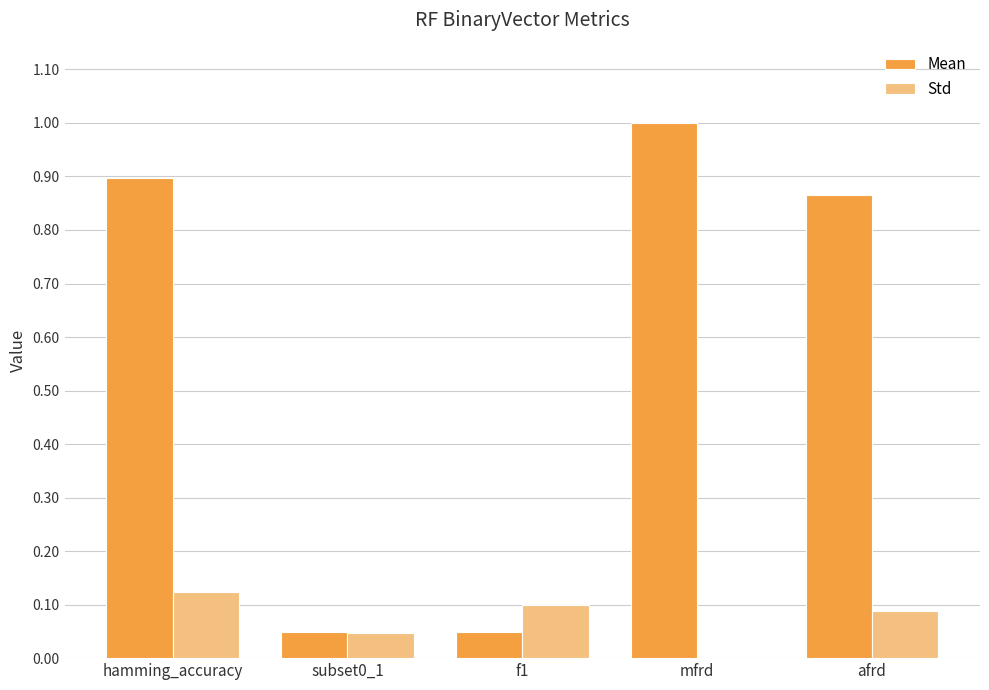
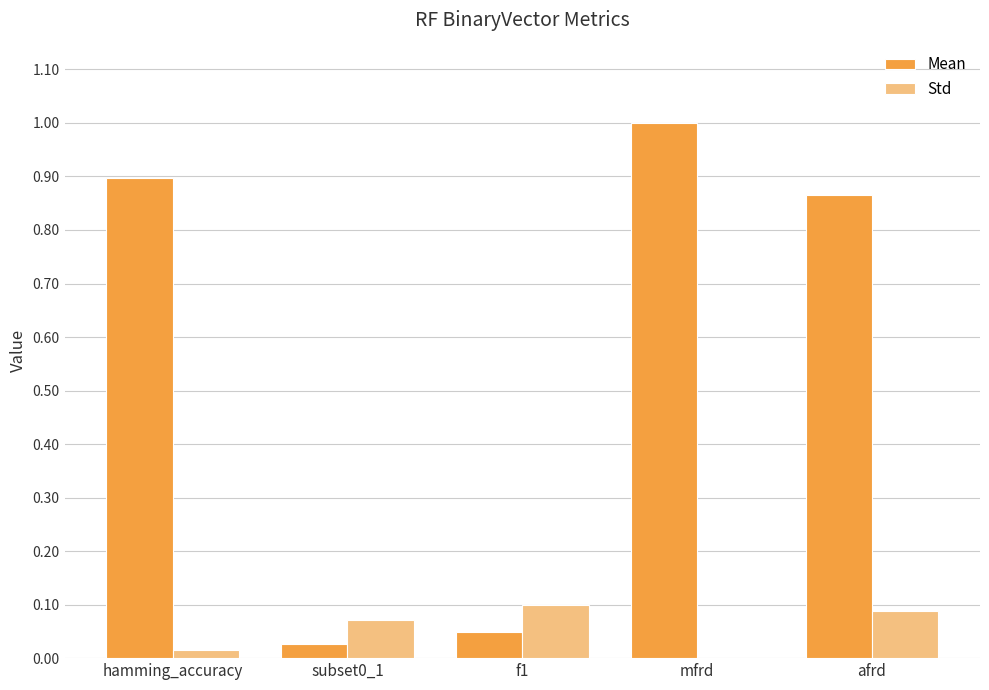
  {
    "Mean": {
      "hamming_accuracy": 0.90,
-     "subset0_1": 0.05,
+     "subset0_1": 0.03,
      "f1": 0.05,
      "mfrd": 1.00,
      "afrd": 0.86
    },
    "Std": {
-     "hamming_accuracy": 0.12,
-     "subset0_1": 0.05,
+     "hamming_accuracy": 0.02,
+     "subset0_1": 0.07,
      "f1": 0.10,
      "mfrd": 0.00,
      "afrd": 0.09
    }
  }
